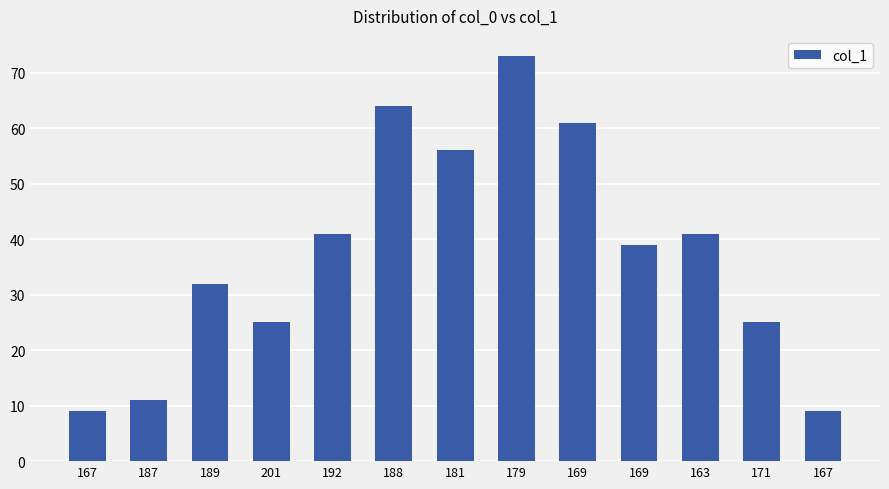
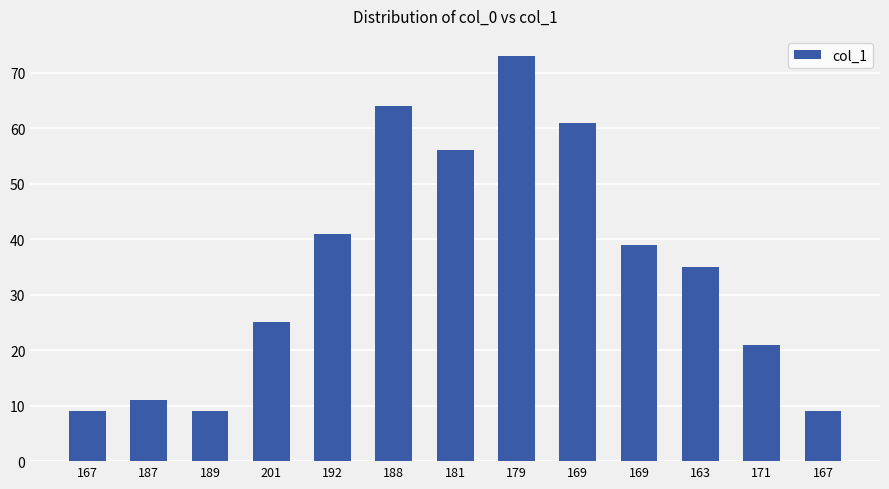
  {
    "187": 11,
-   "189": 32,
+   "189": 9,
    "201": 25,
    "192": 41,
    "188": 64,
    "181": 56,
    "179": 73,
-   "163": 41,
-   "171": 25
+   "163": 35,
+   "171": 21
  }
